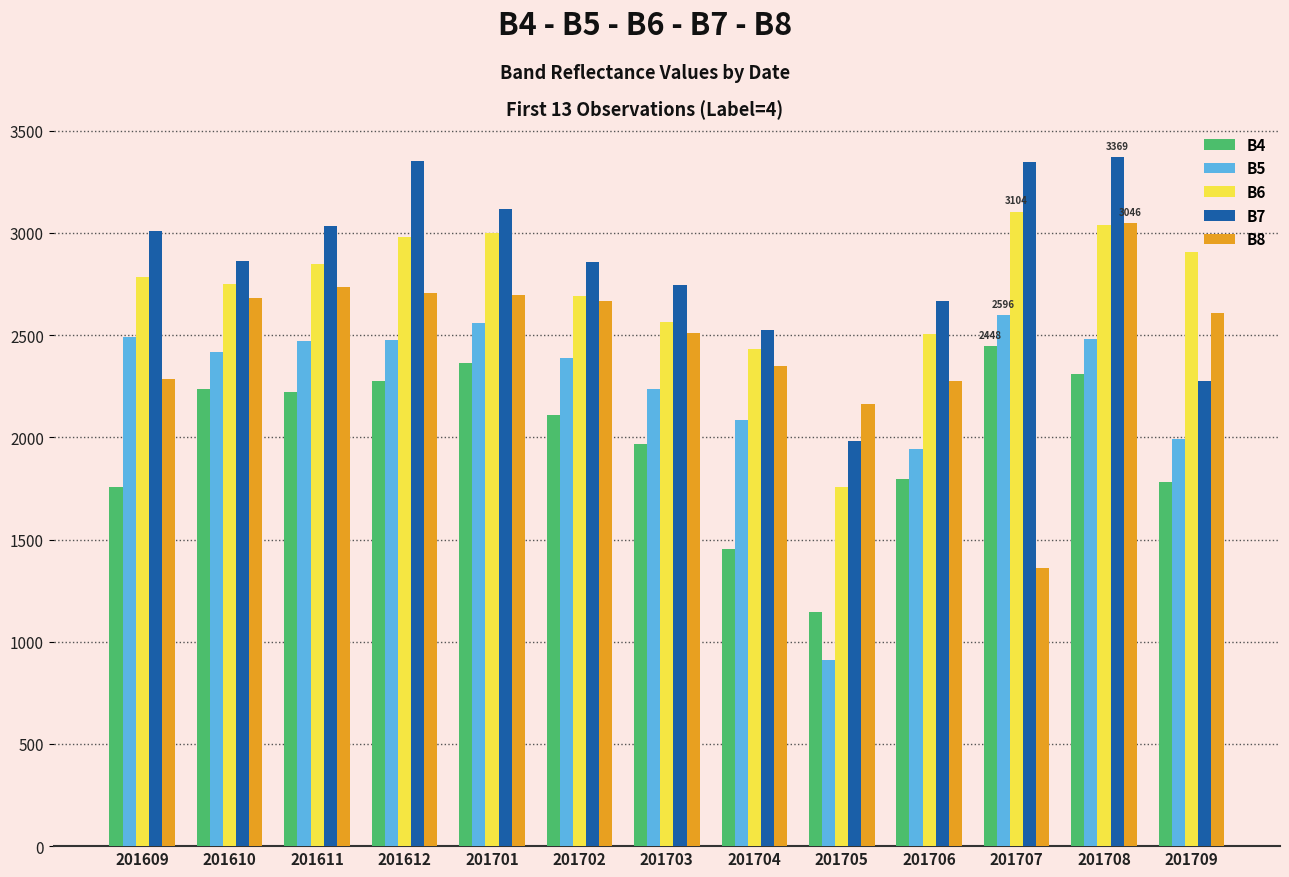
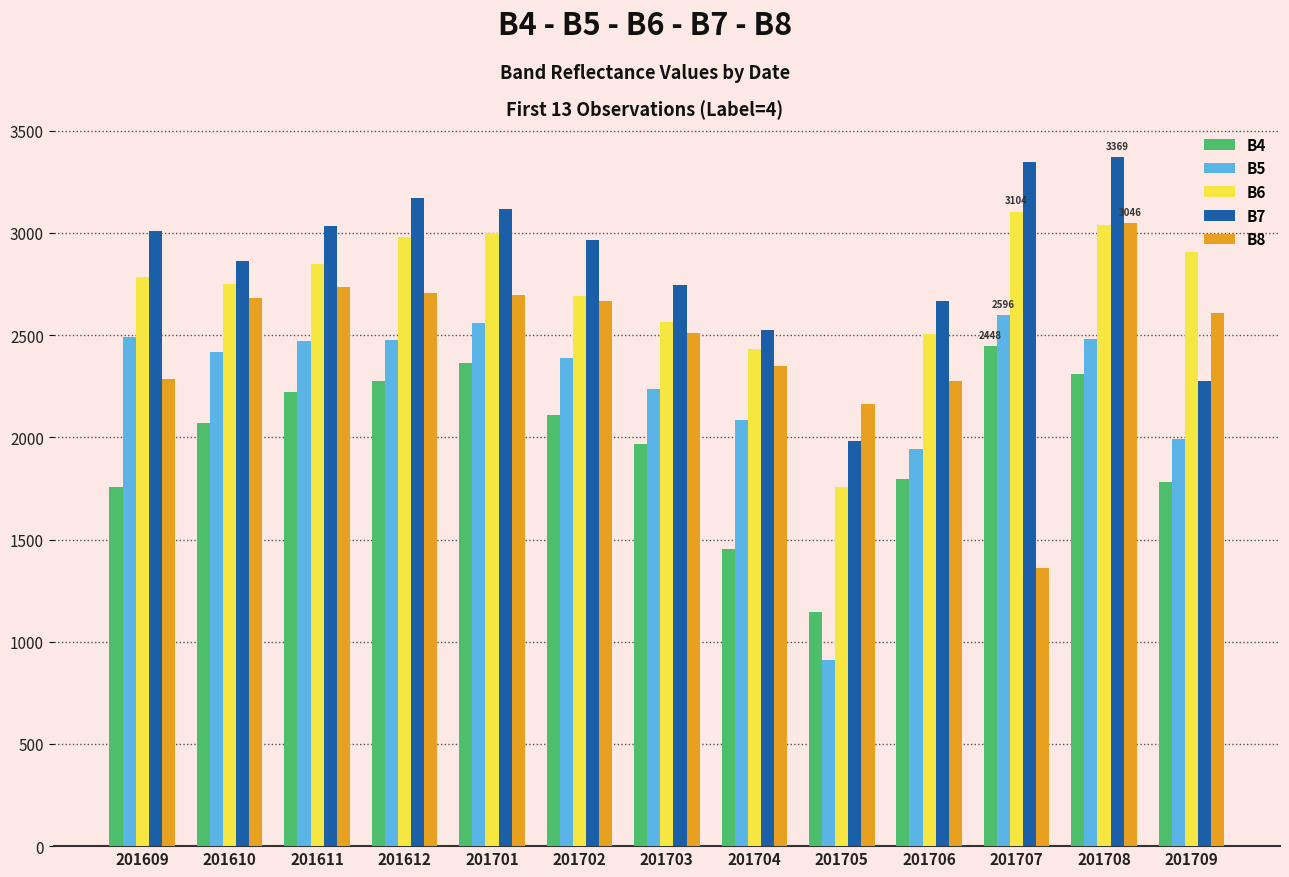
  {
    "B4": {
      "201609": 1760,
-     "201610": 2240,
+     "201610": 2070,
      "201611": 2220,
      "201612": 2280,
      "201701": 2360,
      "201702": 2110,
      "201703": 1970,
      "201704": 1450,
      "201705": 1150,
      "201706": 1800,
      "201708": 2310,
      "201709": 1780
    },
    "B5": {
      "201707": 2596
    },
    "B6": {
      "201707": 3104
    },
    "B7": {
      "201609": 3010,
      "201610": 2860,
      "201611": 3030,
-     "201612": 3350,
+     "201612": 3170,
      "201701": 3120,
-     "201702": 2860,
+     "201702": 2970,
      "201703": 2750,
      "201704": 2520,
      "201705": 1980,
      "201706": 2670,
      "201707": 3350,
      "201709": 2270
    },
    "B8": {
      "201708": 3046
    }
  }
